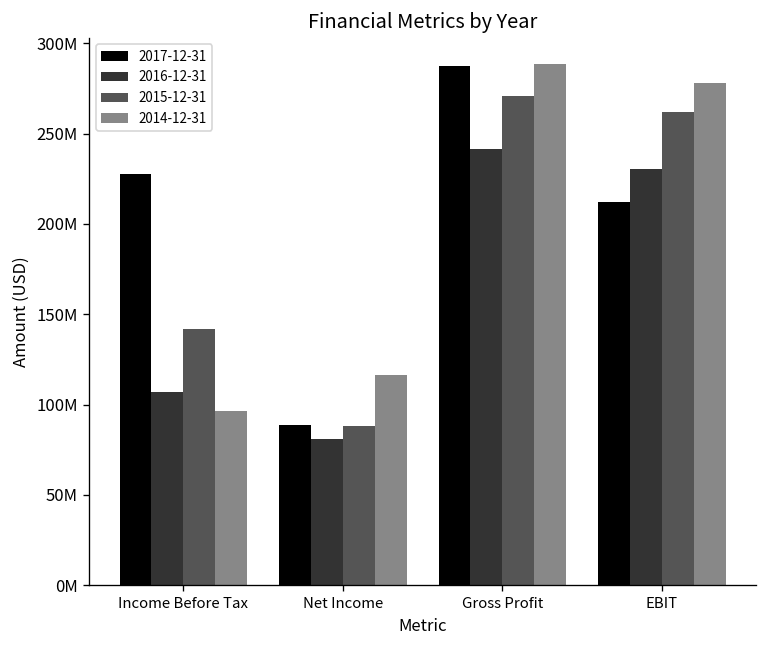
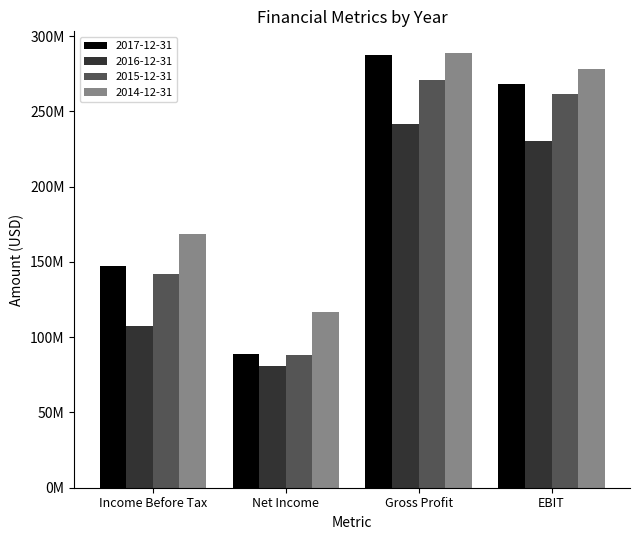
  {
    "2017-12-31": {
-     "Income Before Tax": 228000000,
+     "Income Before Tax": 147000000,
      "Net Income": 89000000,
      "Gross Profit": 288000000,
-     "EBIT": 212000000
+     "EBIT": 268000000
    },
    "2014-12-31": {
-     "Income Before Tax": 96000000,
+     "Income Before Tax": 169000000,
      "Net Income": 117000000,
      "Gross Profit": 289000000,
      "EBIT": 278000000
    }
  }
